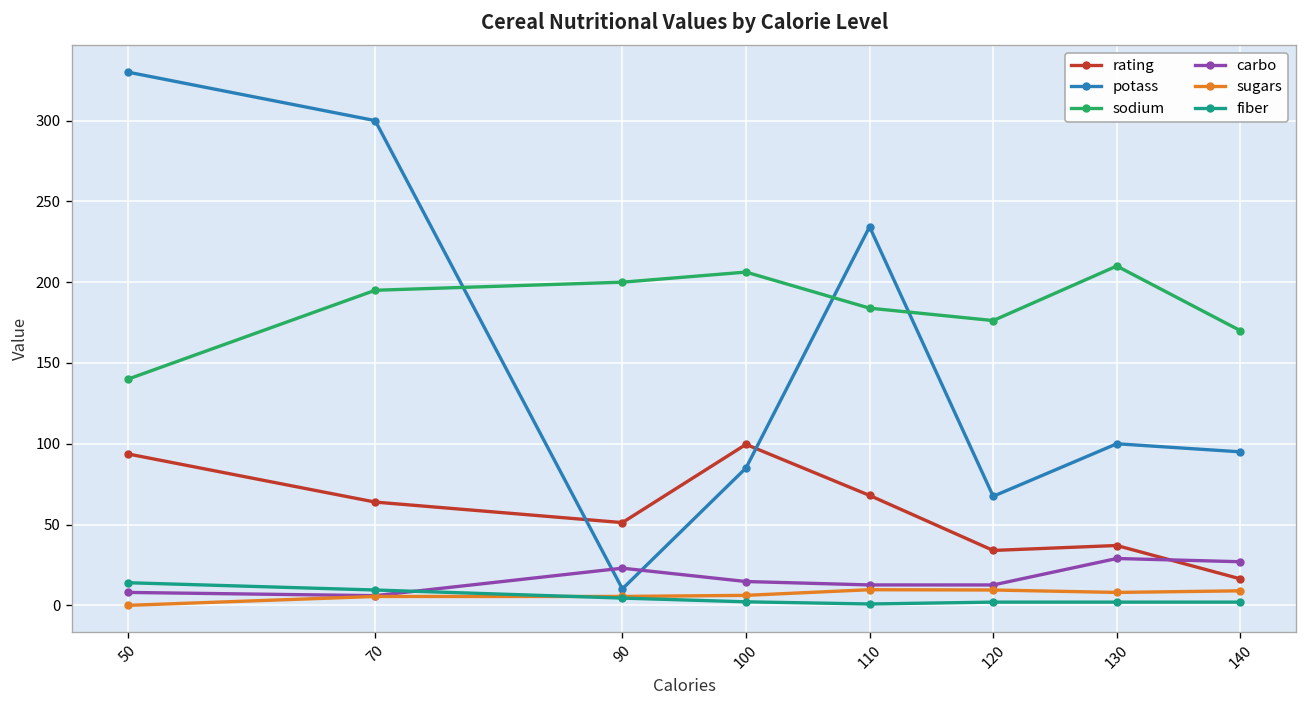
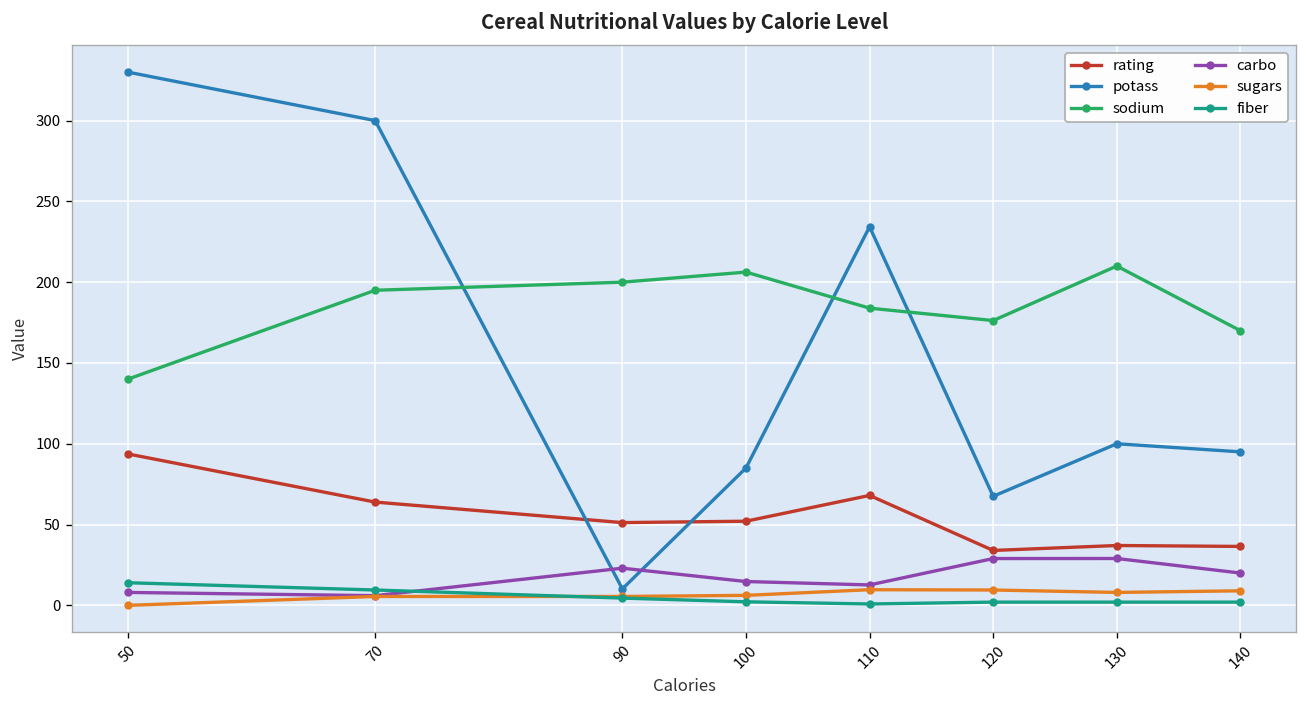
  {
    "rating": {
      "50": 94,
      "70": 64,
      "90": 51,
-     "100": 100,
+     "100": 52,
      "110": 68,
      "120": 34,
      "130": 37,
-     "140": 16
+     "140": 36
    },
    "potass": {
      "50": 330,
      "70": 300,
      "90": 10,
      "100": 85,
      "110": 234,
      "120": 68,
      "130": 100,
      "140": 95
    },
    "carbo": {
      "50": 8,
      "90": 23,
      "100": 15,
      "110": 13,
-     "120": 13,
+     "120": 29,
      "130": 29,
-     "140": 27
+     "140": 20
    },
    "sugars": {
      "50": 0,
      "100": 6,
      "110": 10,
      "120": 10,
      "130": 8,
      "140": 9
    }
  }
